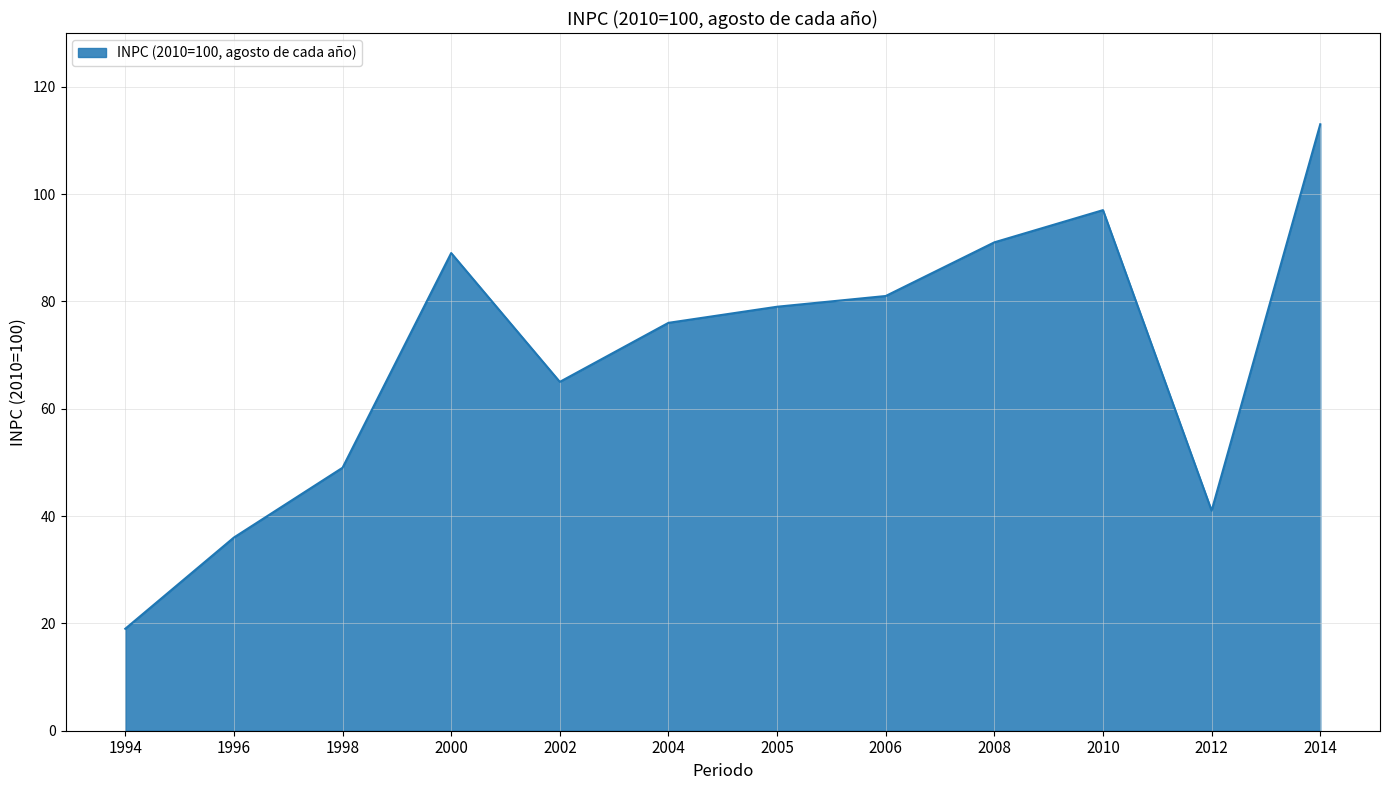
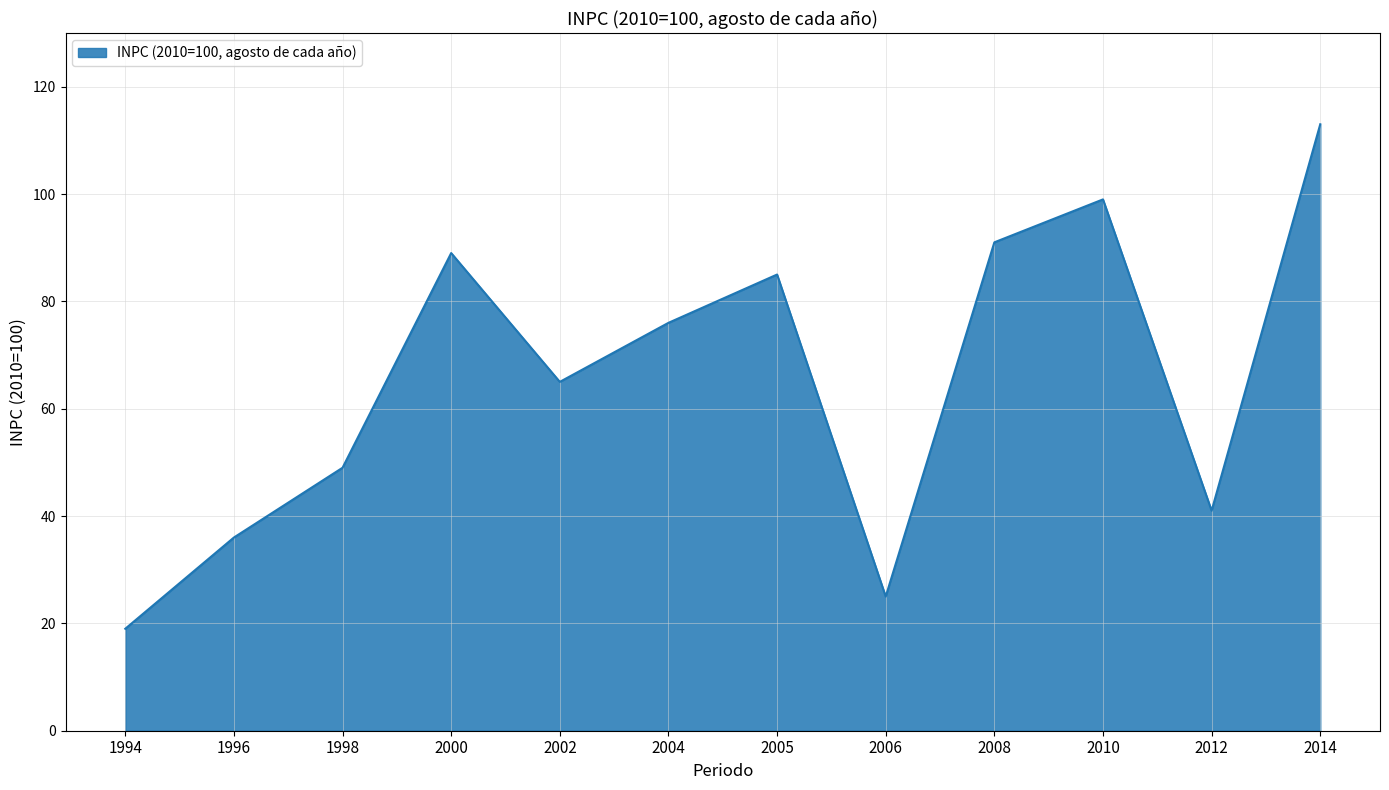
  {
    "1994": 19,
    "1996": 36,
    "1998": 49,
    "2000": 89,
    "2002": 65,
    "2004": 76,
-   "2005": 79,
-   "2006": 81,
+   "2005": 85,
+   "2006": 25,
    "2008": 91,
-   "2010": 97,
+   "2010": 99,
    "2012": 41,
    "2014": 113
  }
